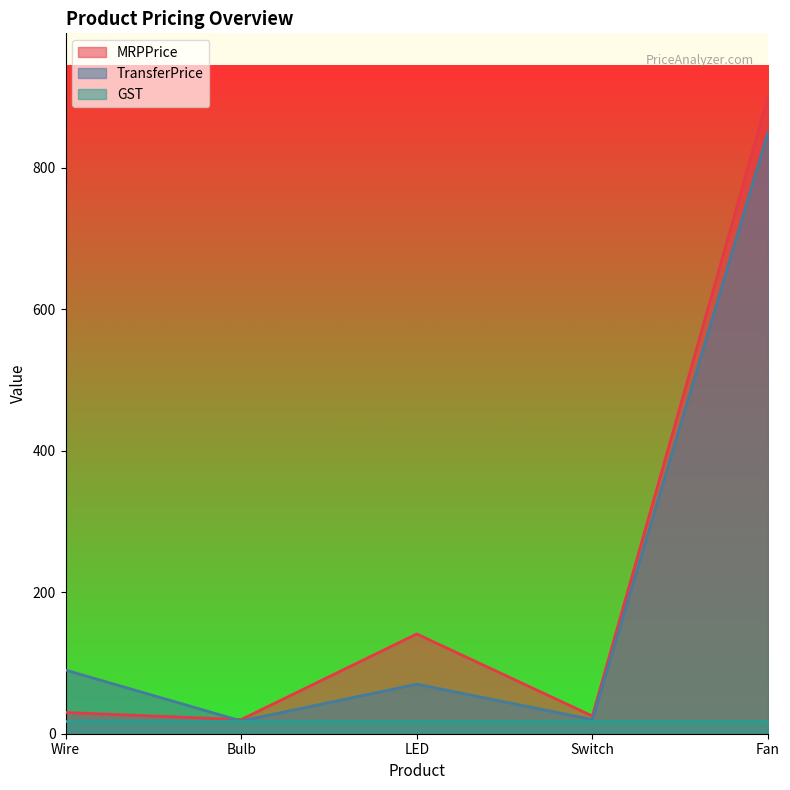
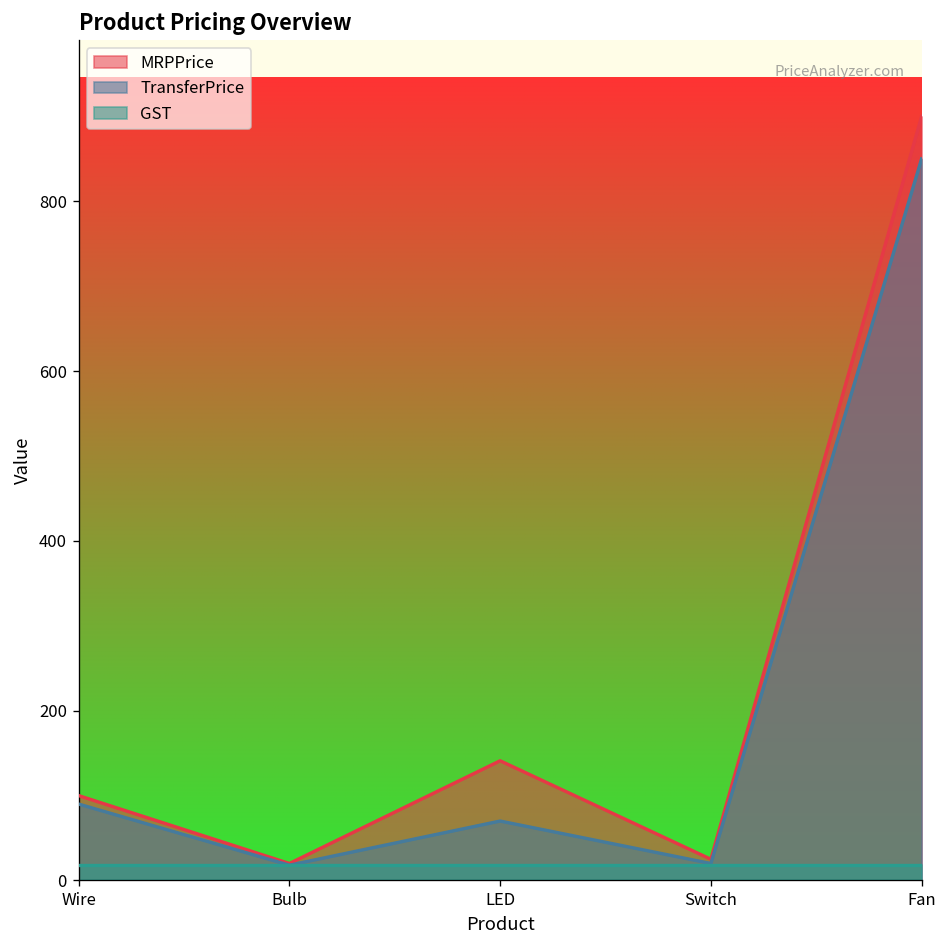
  {
    "MRPPrice": {
-     "Wire": 30,
+     "Wire": 100,
      "LED": 140,
      "Switch": 30,
      "Fan": 900
    }
  }
